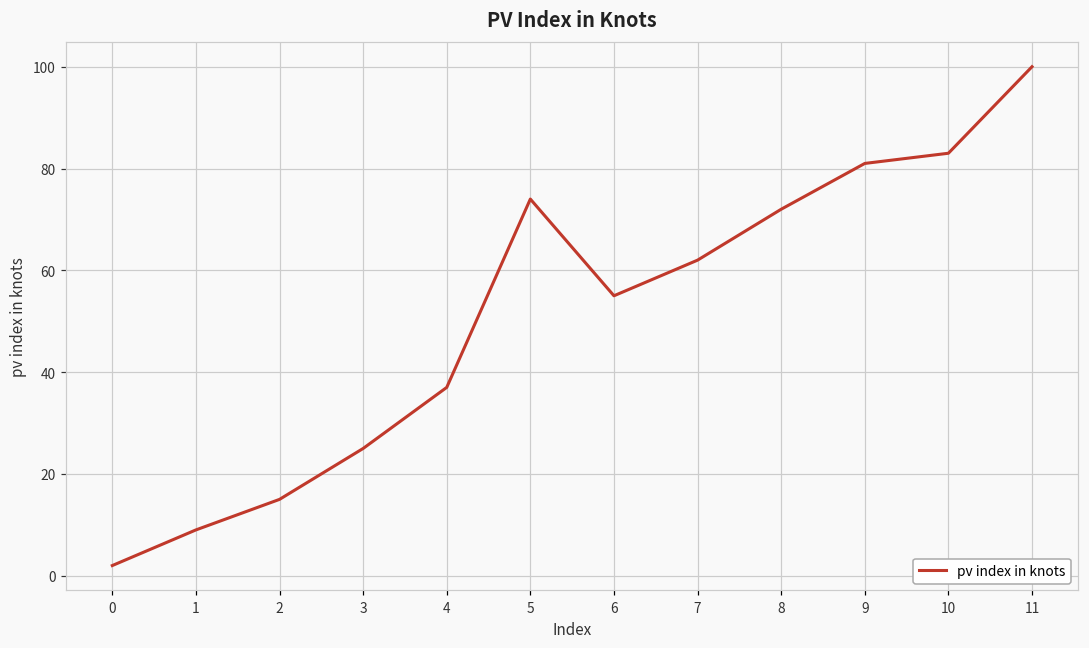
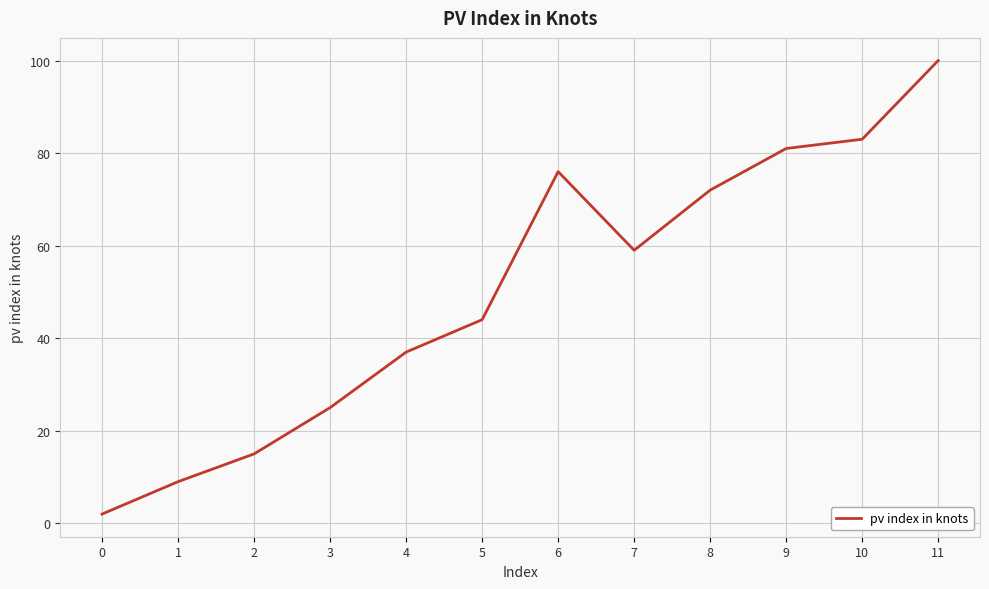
  {
    "0": 2,
    "1": 9,
    "2": 15,
    "3": 25,
    "4": 37,
-   "5": 74,
-   "6": 55,
-   "7": 62,
+   "5": 44,
+   "6": 76,
+   "7": 59,
    "8": 72,
    "9": 81,
    "10": 83,
    "11": 100
  }
